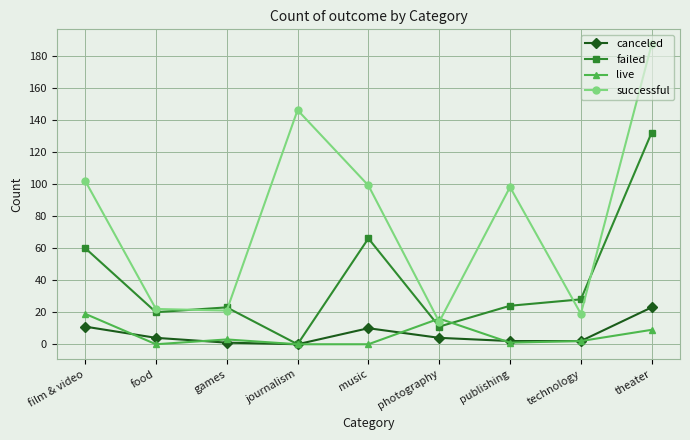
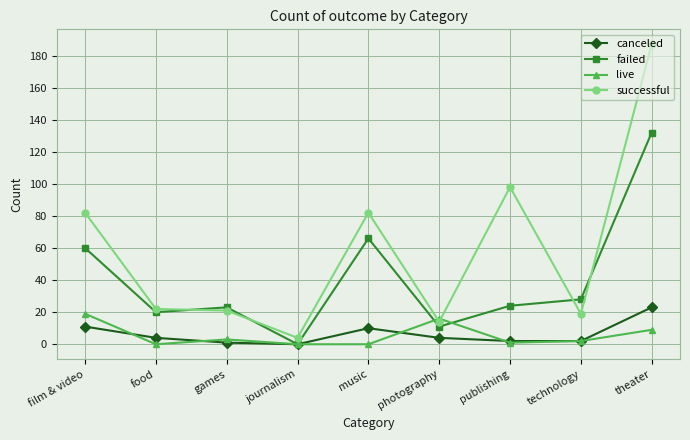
  {
    "live": {
      "film & video": 19,
      "food": 0,
      "games": 3,
      "music": 0,
      "photography": 16,
      "theater": 9
    },
    "successful": {
-     "film & video": 102,
+     "film & video": 82,
      "food": 22,
      "games": 21,
-     "journalism": 146,
-     "music": 99,
+     "journalism": 4,
+     "music": 82,
      "photography": 14,
      "publishing": 98,
      "technology": 19
    }
  }
